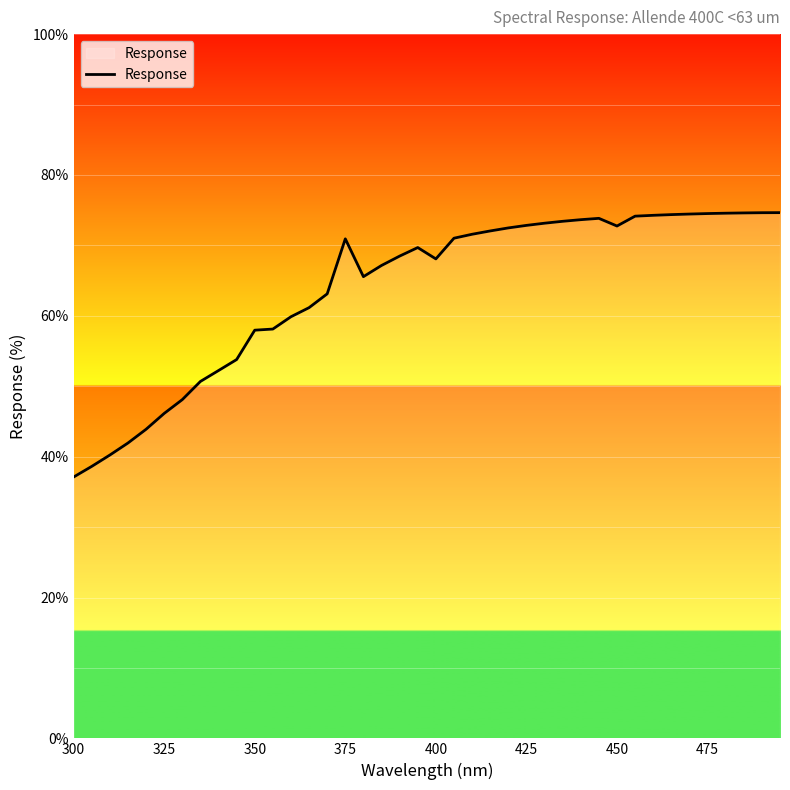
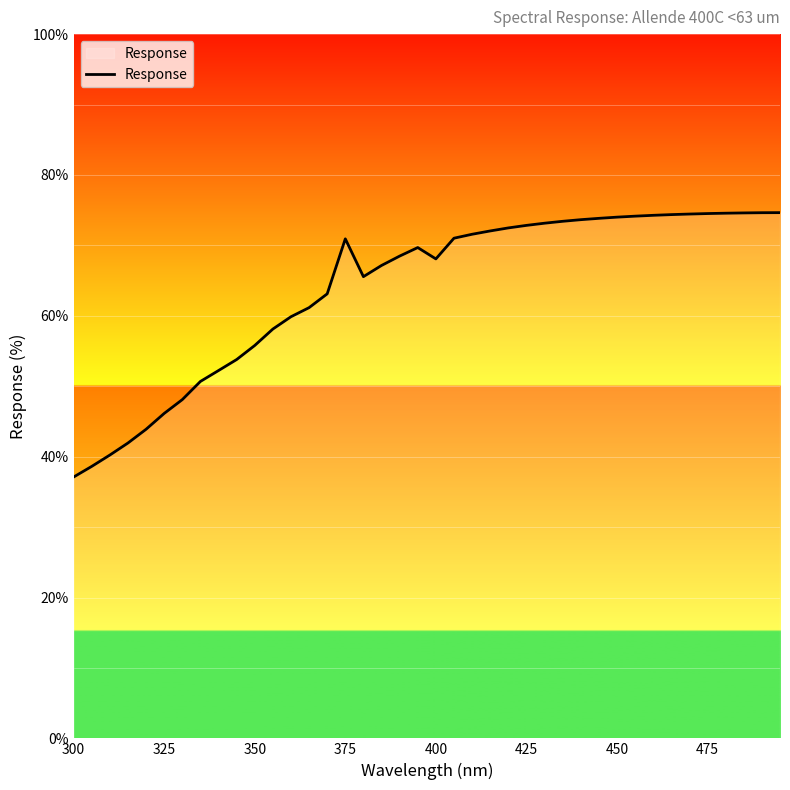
  {
    "300": "37%",
    "325": "46%",
-   "350": "58%",
+   "350": "56%",
    "375": "71%",
    "400": "68%",
    "425": "73%",
-   "450": "73%",
+   "450": "74%",
    "475": "75%"
  }
